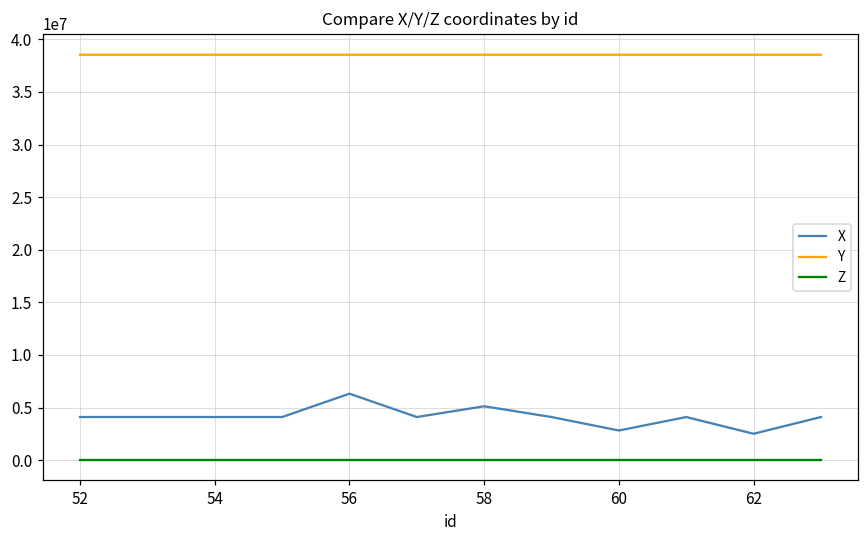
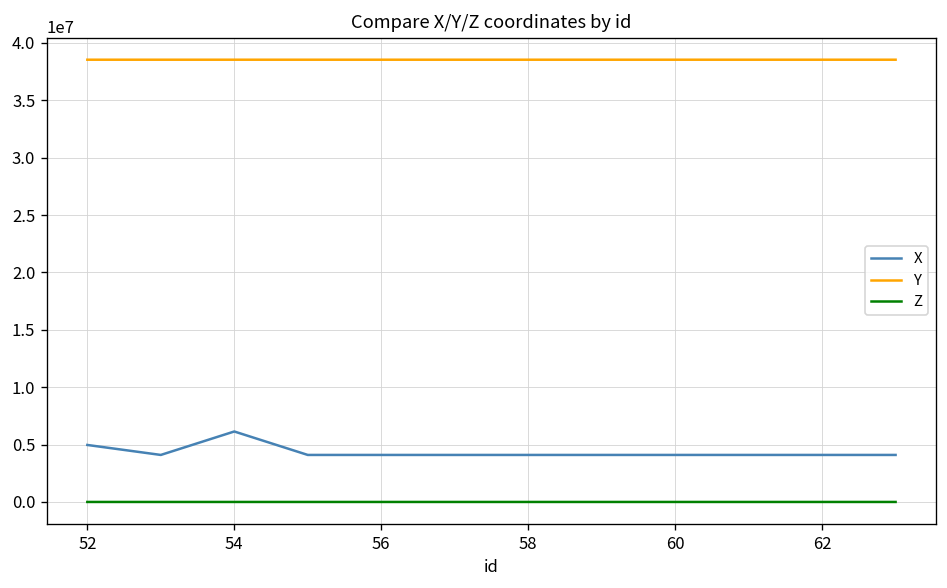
  {
    "X": {
-     "52": 4000000,
-     "54": 4000000,
-     "56": 6000000,
-     "58": 5000000,
-     "60": 3000000,
-     "62": 3000000
+     "52": 5000000,
+     "54": 6000000,
+     "56": 4000000,
+     "58": 4000000,
+     "60": 4000000,
+     "62": 4000000
    },
    "Y": {
      "52": 39000000,
      "54": 39000000,
      "56": 39000000,
      "58": 39000000,
      "60": 39000000,
      "62": 39000000
    },
    "Z": {
      "52": 0,
      "54": 0,
      "56": 0,
      "58": 0,
      "60": 0,
      "62": 0
    }
  }
